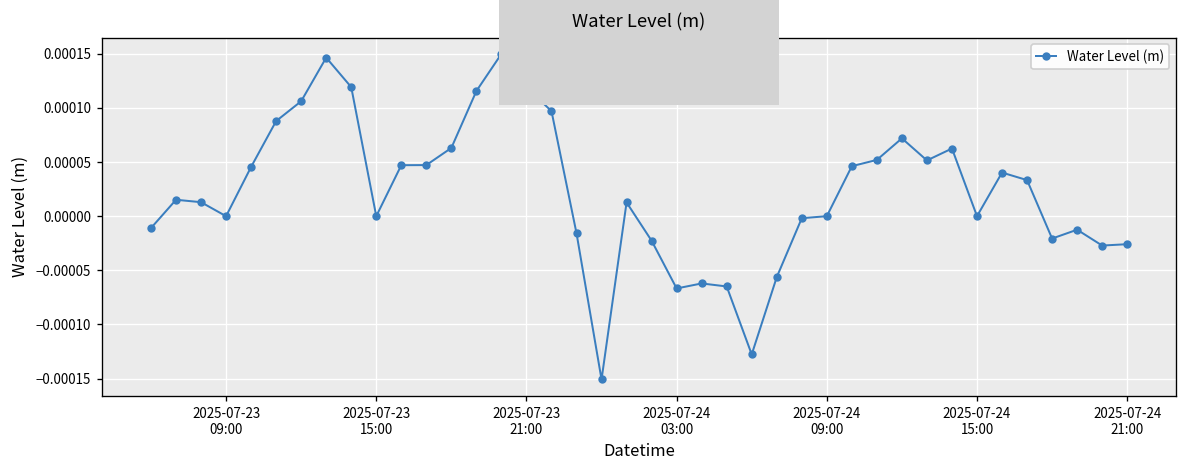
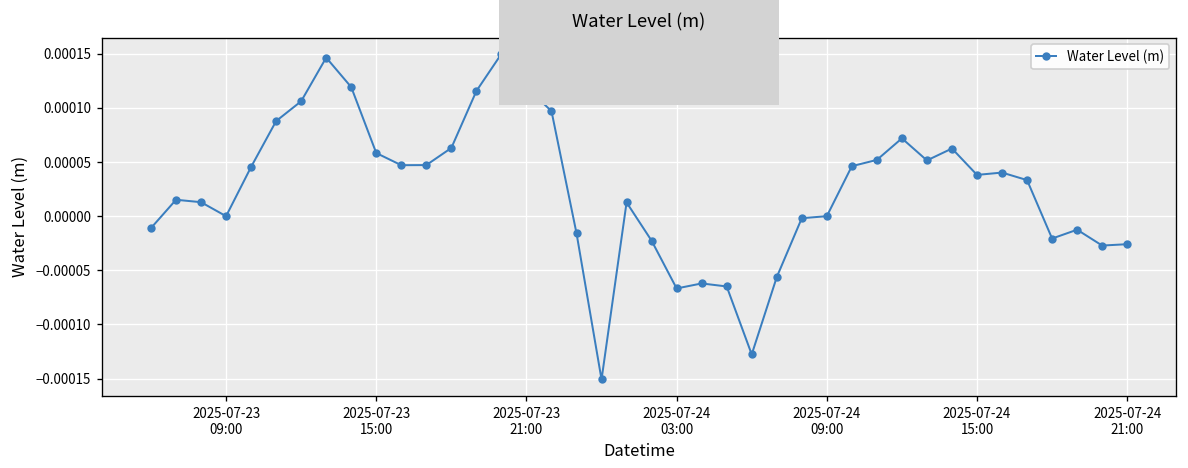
  {
    "2025-07-23 09:00": 0.00000,
-   "2025-07-23 15:00": 0.0000,
+   "2025-07-23 15:00": 0.0001,
    "2025-07-23 21:00": 0.00012,
    "2025-07-24 03:00": -0.00007,
    "2025-07-24 09:00": 0.00000,
-   "2025-07-24 15:00": 0.00000,
+   "2025-07-24 15:00": 0.00004,
    "2025-07-24 21:00": -0.00003
  }
